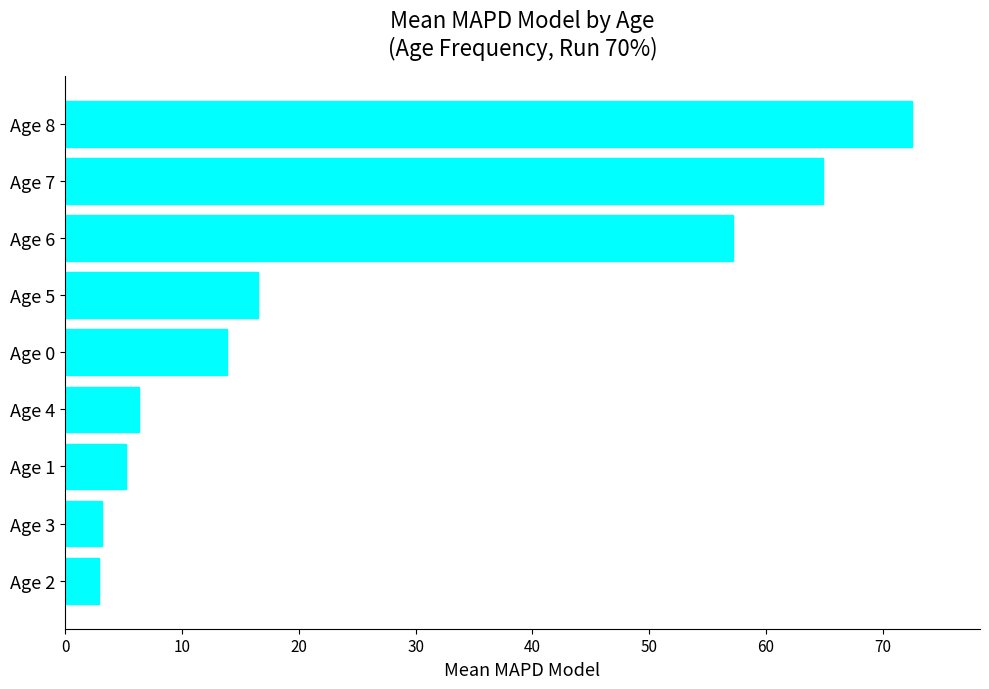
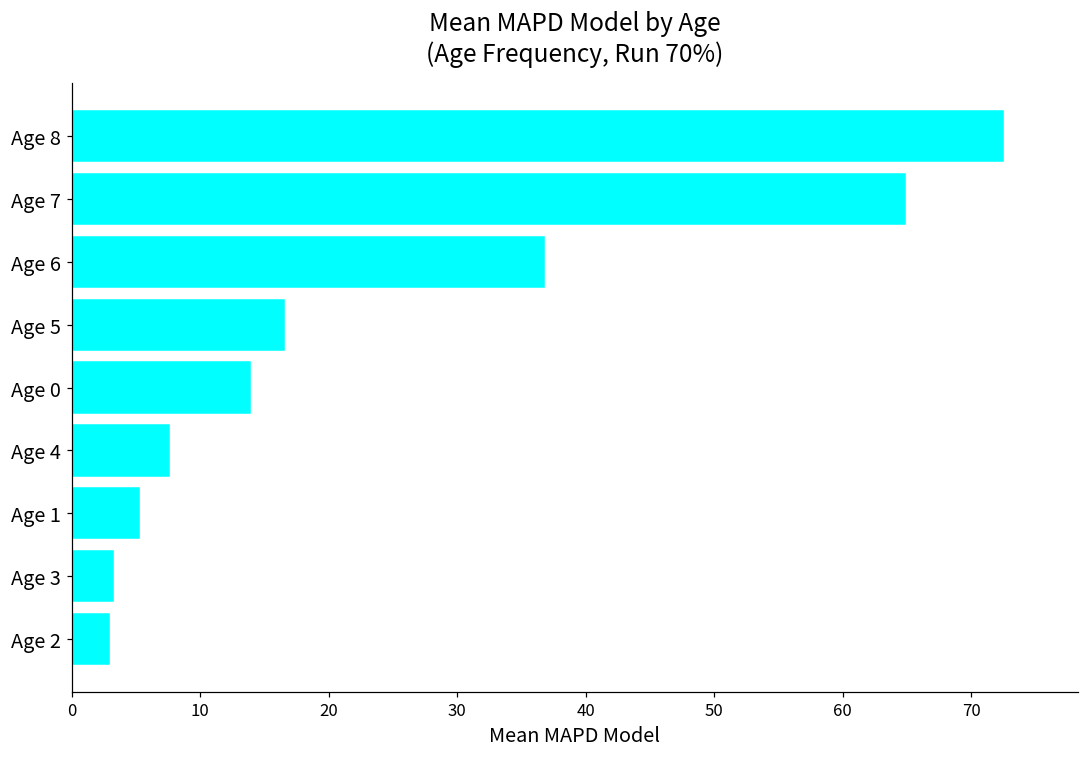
  {
    "Age 8": 72.5,
    "Age 7": 64.9,
-   "Age 6": 57.1,
+   "Age 6": 36.8,
    "Age 5": 16.5,
    "Age 0": 13.9,
-   "Age 4": 6.4,
+   "Age 4": 7.6,
    "Age 1": 5.2,
    "Age 3": 3.2,
    "Age 2": 2.9
  }
